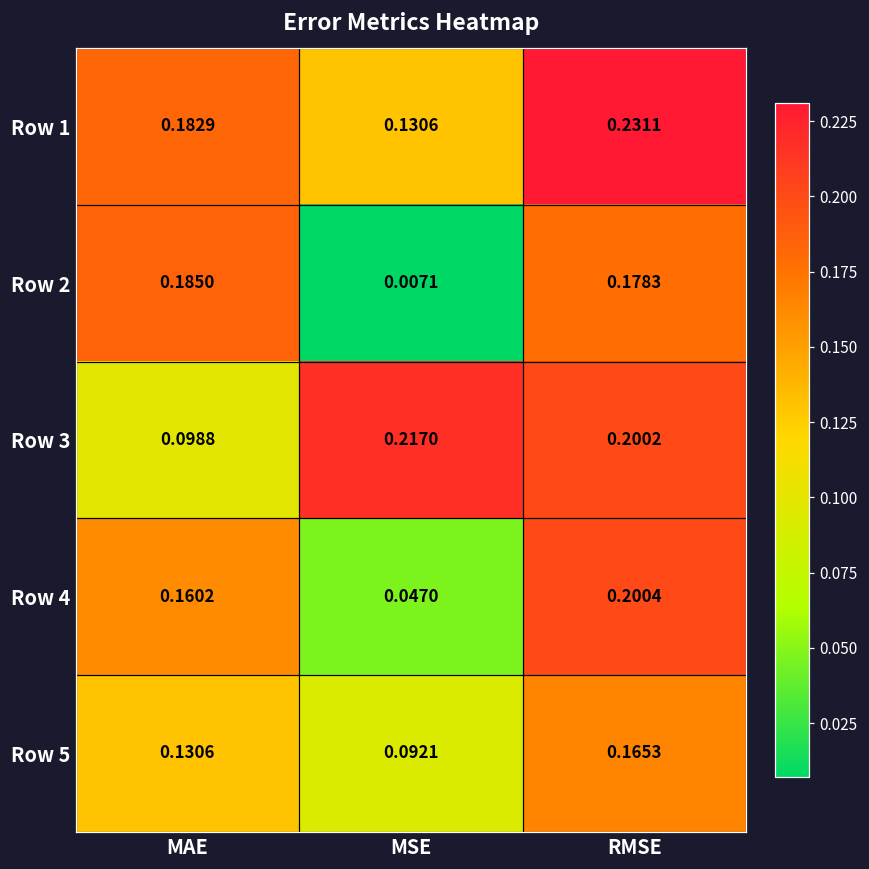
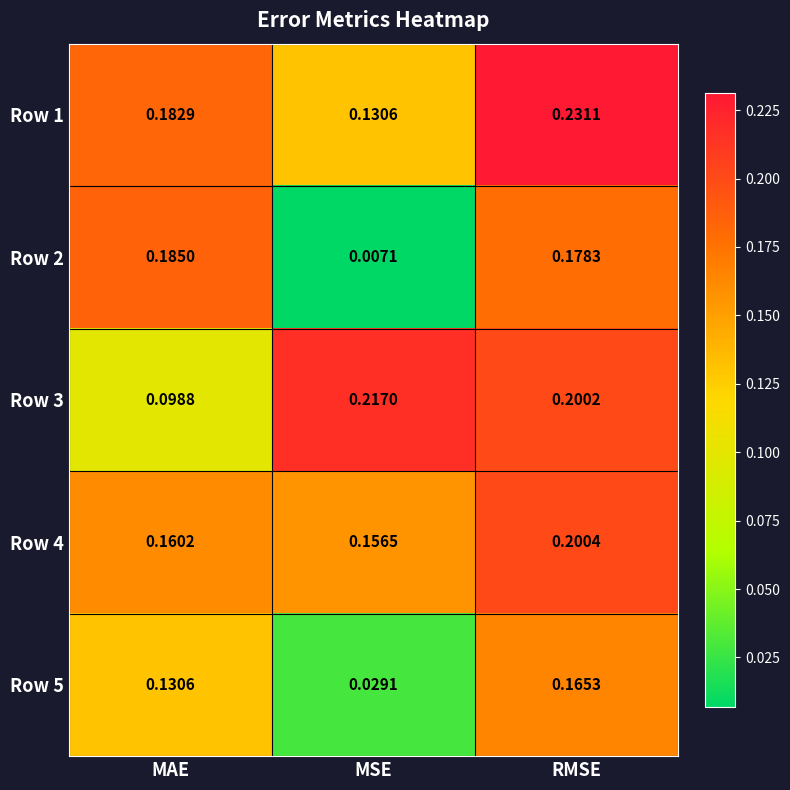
  {
    "Row 1": {
      "MAE": 0.1829,
      "MSE": 0.1306,
      "RMSE": 0.2311
    },
    "Row 2": {
      "MAE": 0.1850,
      "MSE": 0.0071,
      "RMSE": 0.1783
    },
    "Row 3": {
      "MAE": 0.0988,
      "MSE": 0.2170,
      "RMSE": 0.2002
    },
    "Row 4": {
      "MAE": 0.1602,
-     "MSE": 0.0470,
+     "MSE": 0.1565,
      "RMSE": 0.2004
    },
    "Row 5": {
      "MAE": 0.1306,
-     "MSE": 0.0921,
+     "MSE": 0.0291,
      "RMSE": 0.1653
    }
  }
